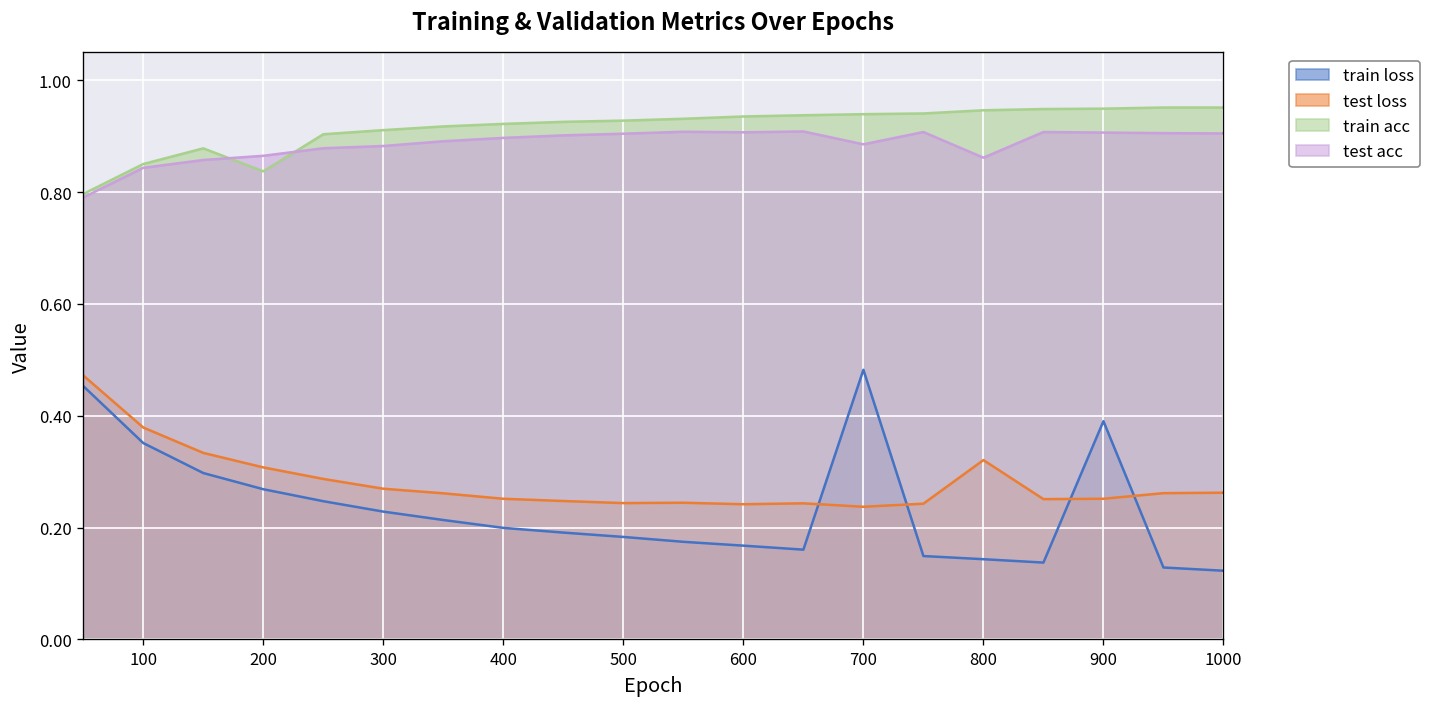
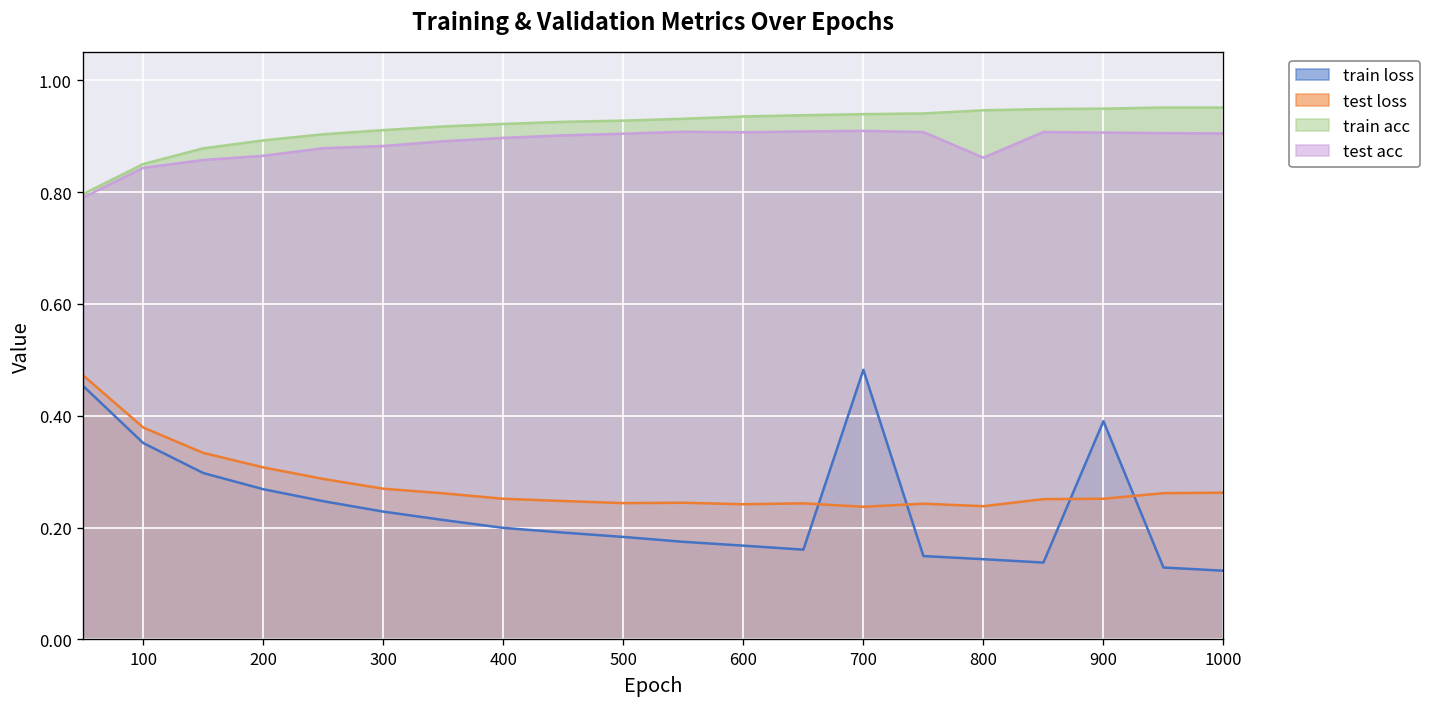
  {
    "train loss": {
      "100": 0.35,
      "200": 0.27,
      "300": 0.23,
      "400": 0.20,
      "500": 0.18,
      "600": 0.17,
      "700": 0.48,
      "800": 0.14,
      "900": 0.39,
      "1000": 0.12
    },
    "test loss": {
      "100": 0.38,
      "200": 0.31,
      "300": 0.27,
      "400": 0.25,
      "500": 0.24,
      "600": 0.24,
      "700": 0.24,
-     "800": 0.32,
+     "800": 0.24,
      "900": 0.25,
      "1000": 0.26
    },
    "train acc": {
      "100": 0.85,
-     "200": 0.84,
+     "200": 0.89,
      "300": 0.91,
      "400": 0.92,
      "500": 0.93,
      "600": 0.94,
      "700": 0.94,
      "800": 0.95,
      "900": 0.95,
      "1000": 0.95
    },
    "test acc": {
      "100": 0.84,
      "200": 0.87,
      "300": 0.88,
      "400": 0.90,
      "500": 0.90,
      "600": 0.91,
-     "700": 0.89,
+     "700": 0.91,
      "800": 0.86,
      "900": 0.91,
      "1000": 0.91
    }
  }
